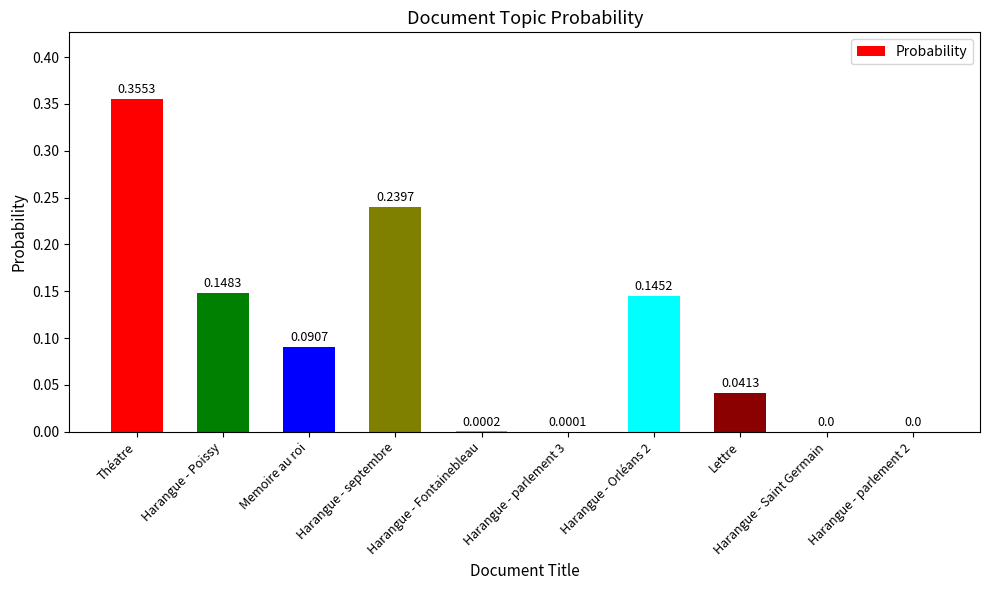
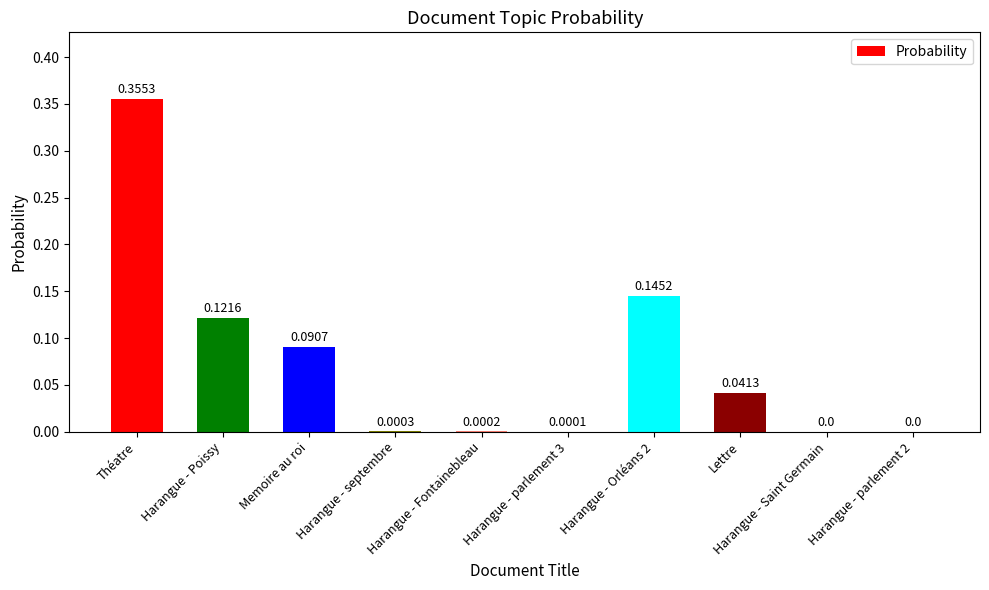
  {
    "Théatre": 0.3553,
-   "Harangue - Poissy": 0.1483,
+   "Harangue - Poissy": 0.1216,
    "Memoire au roi": 0.0907,
-   "Harangue - septembre": 0.2397,
+   "Harangue - septembre": 0.0003,
    "Harangue - Fontainebleau": 0.0002,
    "Harangue - parlement 3": 0.0001,
    "Harangue - Orléans 2": 0.1452,
    "Lettre": 0.0413,
    "Harangue - Saint Germain": 0.0,
    "Harangue - parlement 2": 0.0
  }
